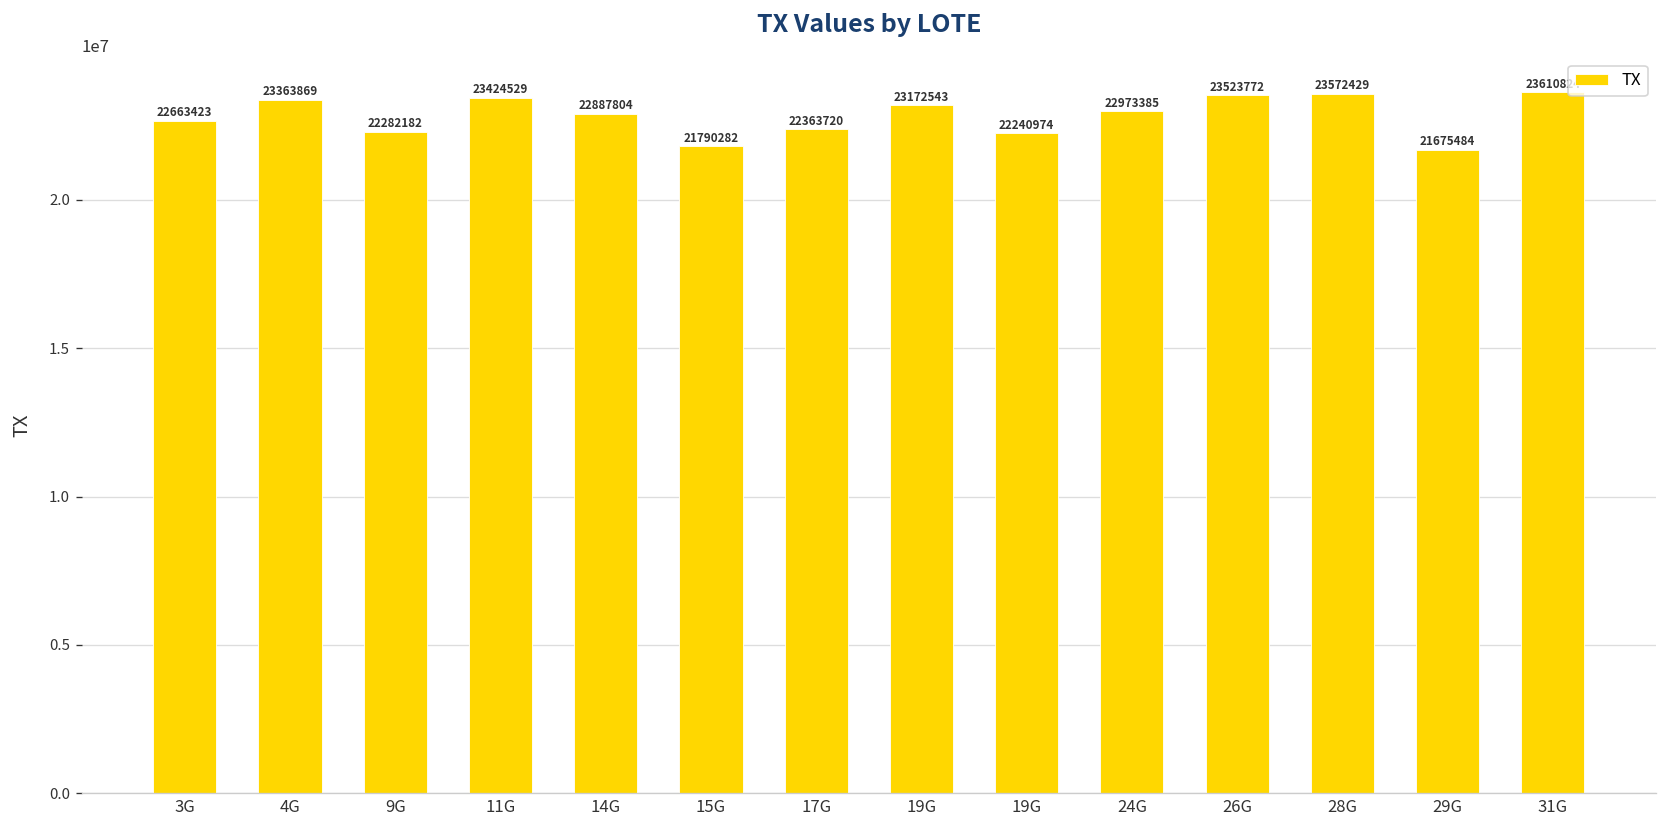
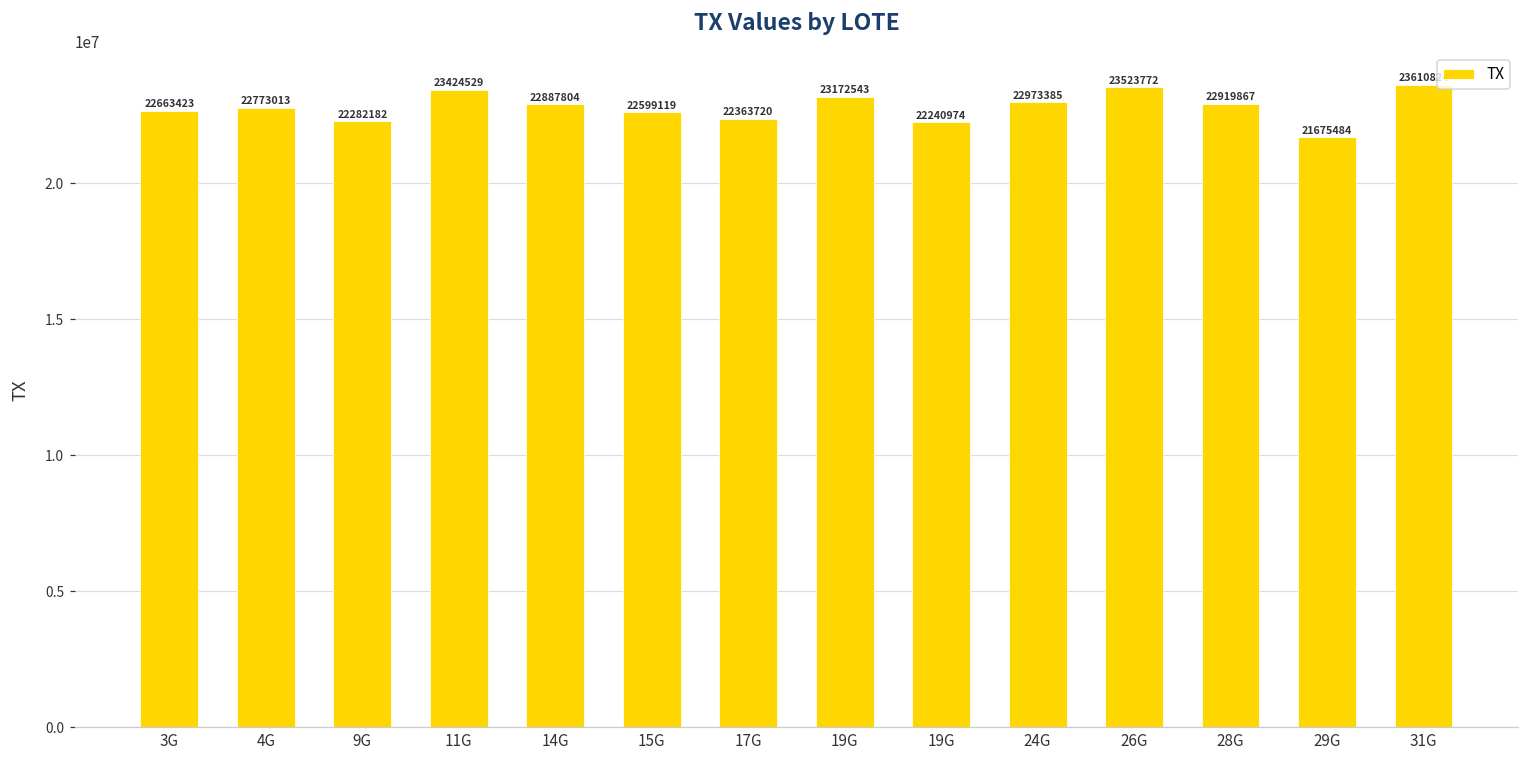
  {
    "3G": 22663423,
-   "4G": 23363869,
+   "4G": 22773013,
    "9G": 22282182,
    "11G": 23424529,
    "14G": 22887804,
-   "15G": 21790282,
+   "15G": 22599119,
    "17G": 22363720,
    "24G": 22973385,
    "26G": 23523772,
-   "28G": 23572429,
+   "28G": 22919867,
    "29G": 21675484
  }
